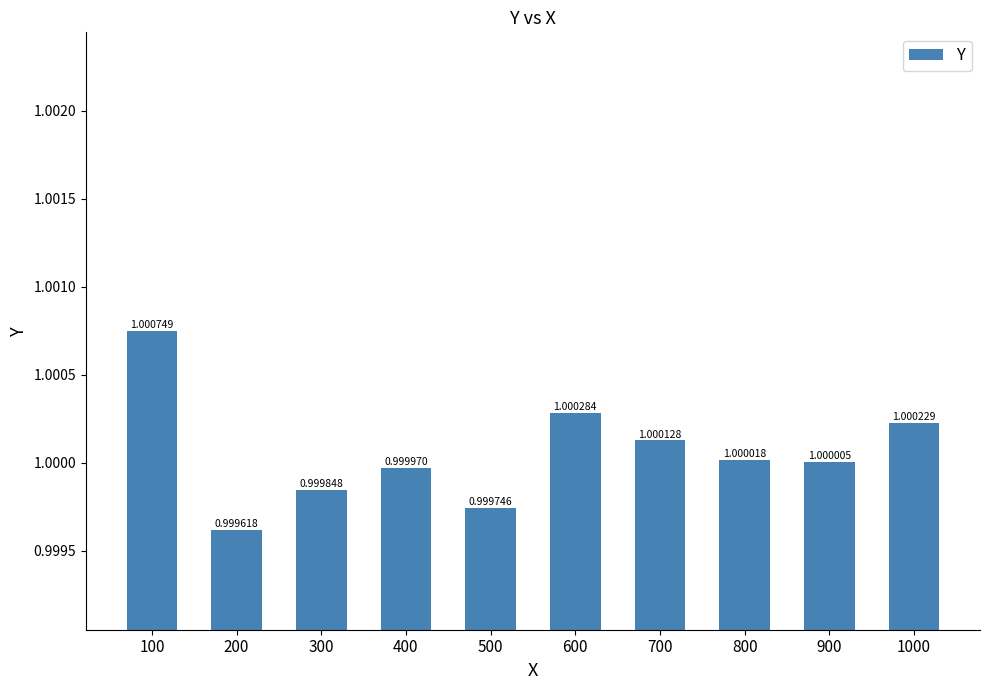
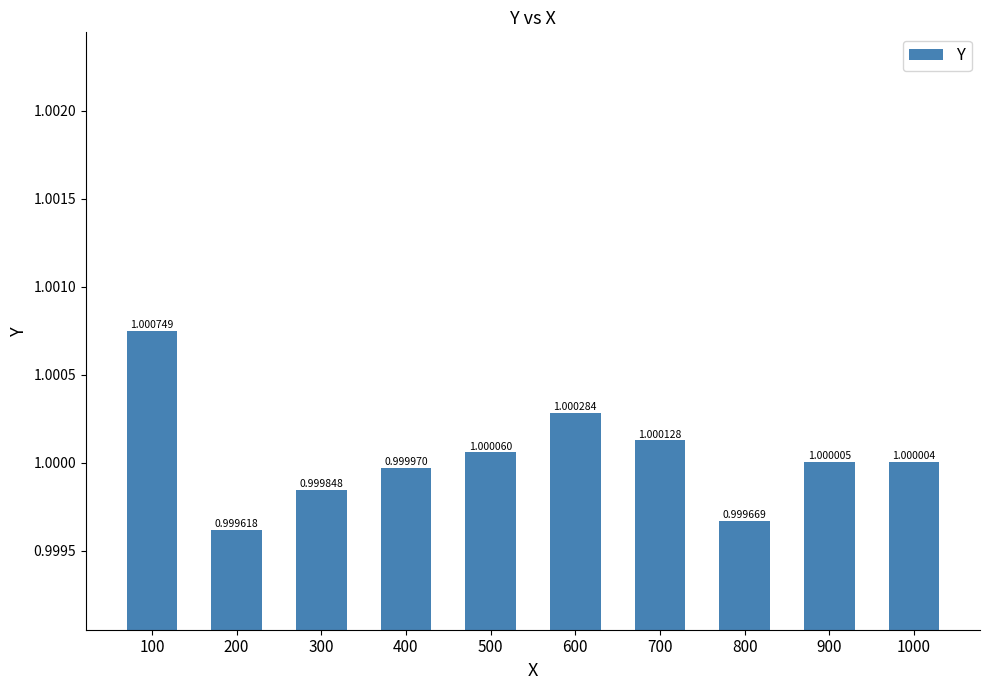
  {
    "100": 1.000749,
    "200": 0.999618,
    "300": 0.999848,
    "400": 0.999970,
-   "500": 0.999746,
+   "500": 1.000060,
    "600": 1.000284,
    "700": 1.000128,
-   "800": 1.000018,
+   "800": 0.999669,
    "900": 1.000005,
-   "1000": 1.000229
+   "1000": 1.000004
  }
